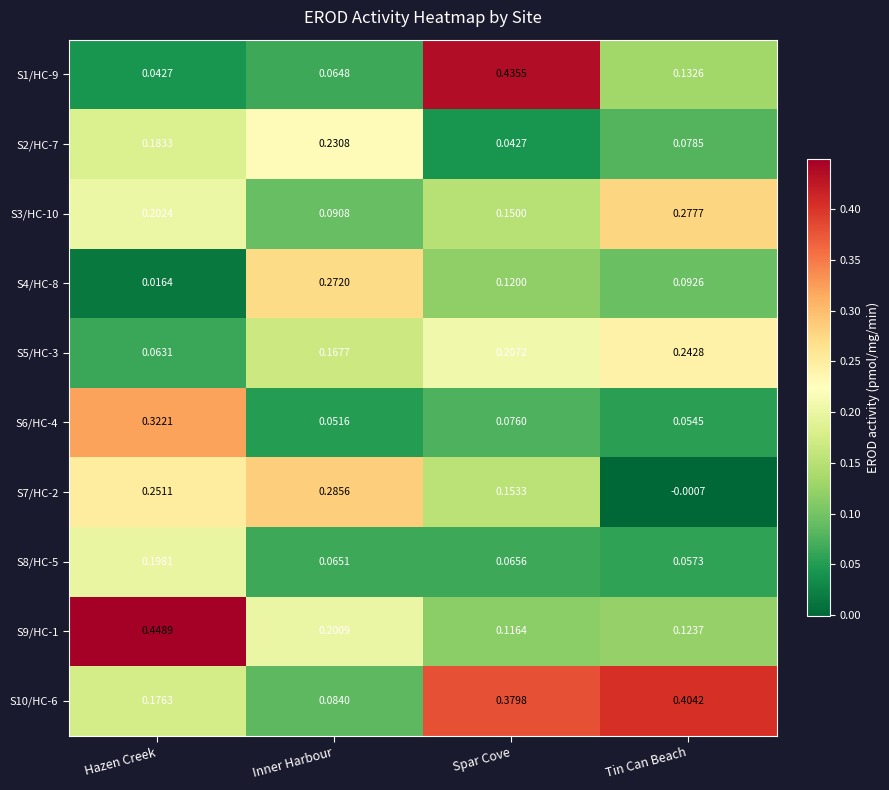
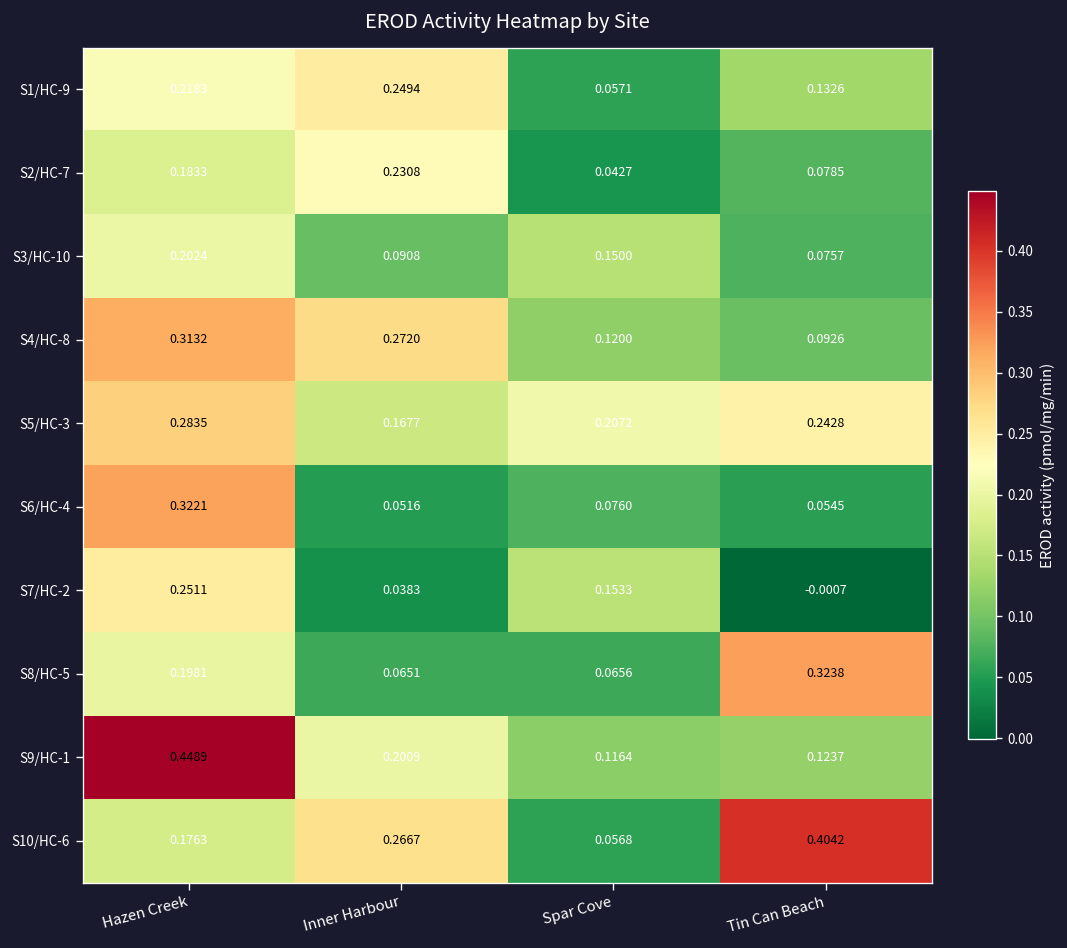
  {
    "S1/HC-9": {
-     "Hazen Creek": 0.0427,
-     "Inner Harbour": 0.0648,
-     "Spar Cove": 0.4355,
+     "Hazen Creek": 0.2183,
+     "Inner Harbour": 0.2494,
+     "Spar Cove": 0.0571,
      "Tin Can Beach": 0.1326
    },
    "S2/HC-7": {
      "Hazen Creek": 0.1833,
      "Inner Harbour": 0.2308,
      "Spar Cove": 0.0427,
      "Tin Can Beach": 0.0785
    },
    "S3/HC-10": {
      "Hazen Creek": 0.2024,
      "Inner Harbour": 0.0908,
      "Spar Cove": 0.1500,
-     "Tin Can Beach": 0.2777
+     "Tin Can Beach": 0.0757
    },
    "S4/HC-8": {
-     "Hazen Creek": 0.0164,
+     "Hazen Creek": 0.3132,
      "Inner Harbour": 0.2720,
      "Spar Cove": 0.1200,
      "Tin Can Beach": 0.0926
    },
    "S5/HC-3": {
-     "Hazen Creek": 0.0631,
+     "Hazen Creek": 0.2835,
      "Inner Harbour": 0.1677,
      "Spar Cove": 0.2072,
      "Tin Can Beach": 0.2428
    },
    "S6/HC-4": {
      "Hazen Creek": 0.3221,
      "Inner Harbour": 0.0516,
      "Spar Cove": 0.0760,
      "Tin Can Beach": 0.0545
    },
    "S7/HC-2": {
      "Hazen Creek": 0.2511,
-     "Inner Harbour": 0.2856,
+     "Inner Harbour": 0.0383,
      "Spar Cove": 0.1533,
      "Tin Can Beach": -0.0007
    },
    "S8/HC-5": {
      "Hazen Creek": 0.1981,
      "Inner Harbour": 0.0651,
      "Spar Cove": 0.0656,
-     "Tin Can Beach": 0.0573
+     "Tin Can Beach": 0.3238
    },
    "S9/HC-1": {
      "Hazen Creek": 0.4489,
      "Inner Harbour": 0.2009,
      "Spar Cove": 0.1164,
      "Tin Can Beach": 0.1237
    },
    "S10/HC-6": {
      "Hazen Creek": 0.1763,
-     "Inner Harbour": 0.0840,
-     "Spar Cove": 0.3798,
+     "Inner Harbour": 0.2667,
+     "Spar Cove": 0.0568,
      "Tin Can Beach": 0.4042
    }
  }
